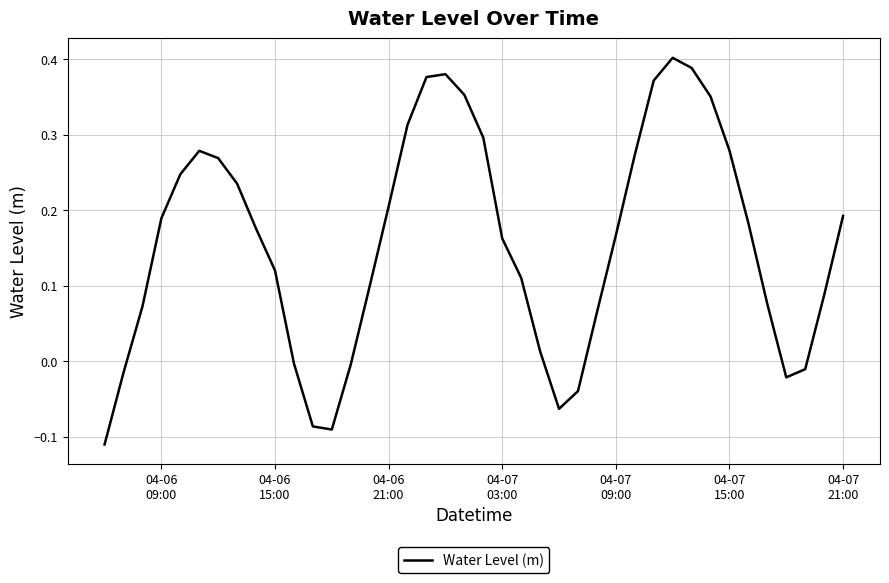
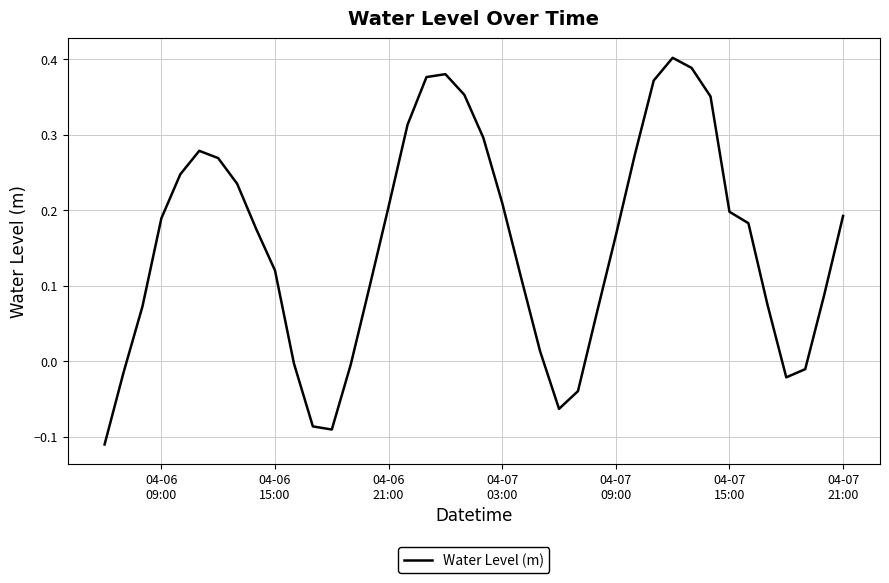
  {
    "04-06 09:00": 0.19,
    "04-06 15:00": 0.12,
    "04-06 21:00": 0.21,
-   "04-07 03:00": 0.16,
+   "04-07 03:00": 0.21,
    "04-07 09:00": 0.17,
-   "04-07 15:00": 0.28,
+   "04-07 15:00": 0.20,
    "04-07 21:00": 0.19
  }
